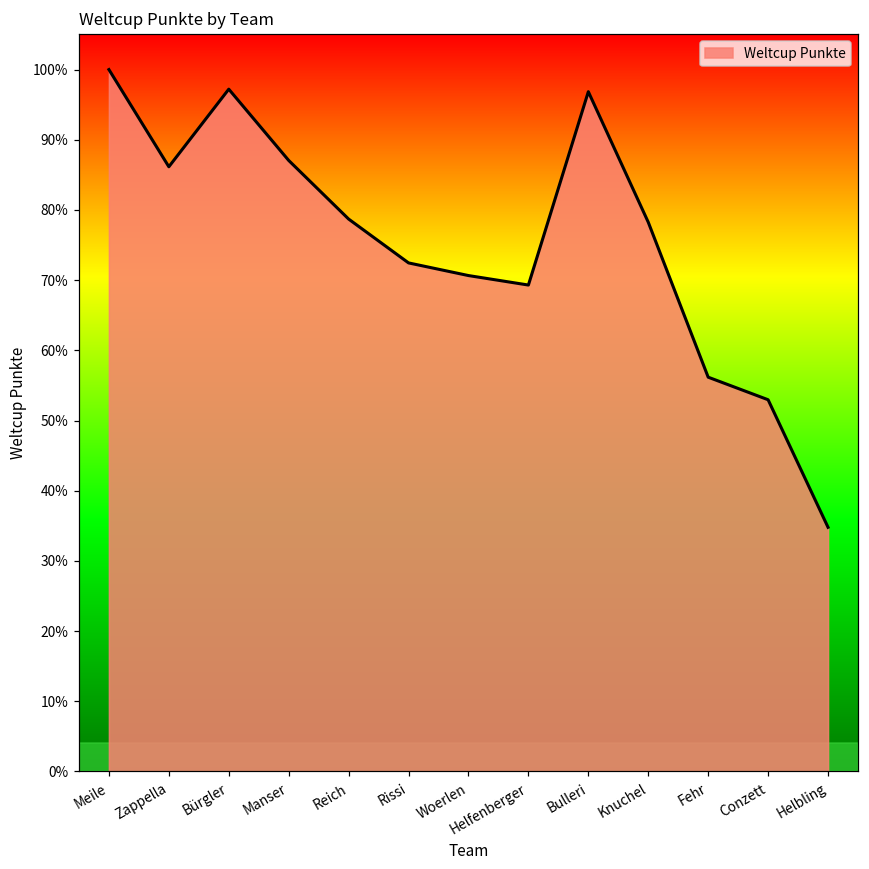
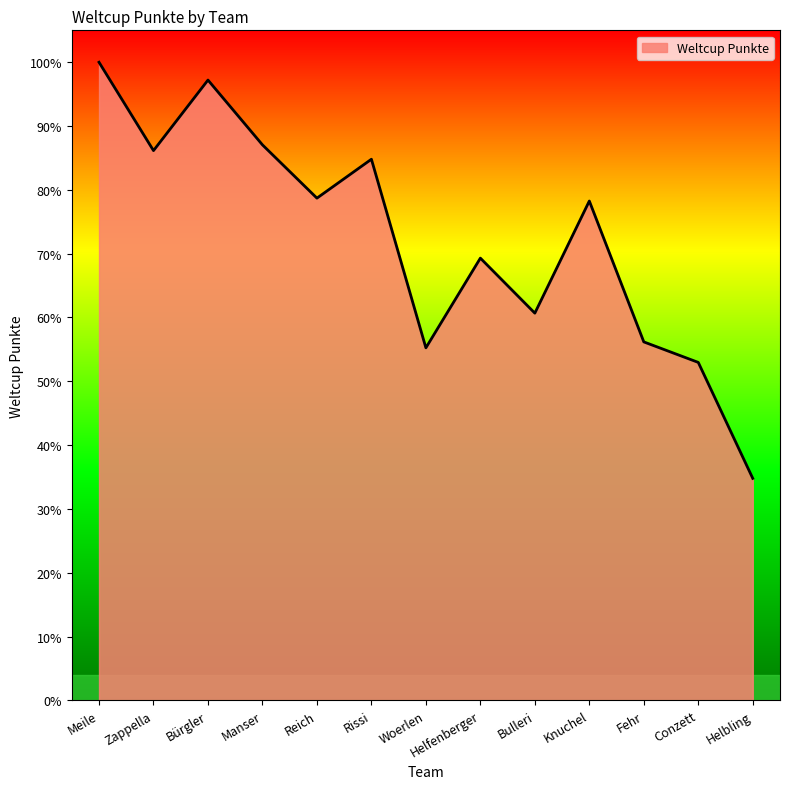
  {
    "Meile": "100%",
    "Zappella": "86%",
    "Bürgler": "97%",
    "Manser": "87%",
    "Reich": "79%",
-   "Rissi": "72%",
-   "Woerlen": "71%",
+   "Rissi": "85%",
+   "Woerlen": "55%",
    "Helfenberger": "69%",
-   "Bulleri": "97%",
+   "Bulleri": "61%",
    "Knuchel": "78%",
    "Fehr": "56%",
    "Conzett": "53%",
    "Helbling": "35%"
  }
